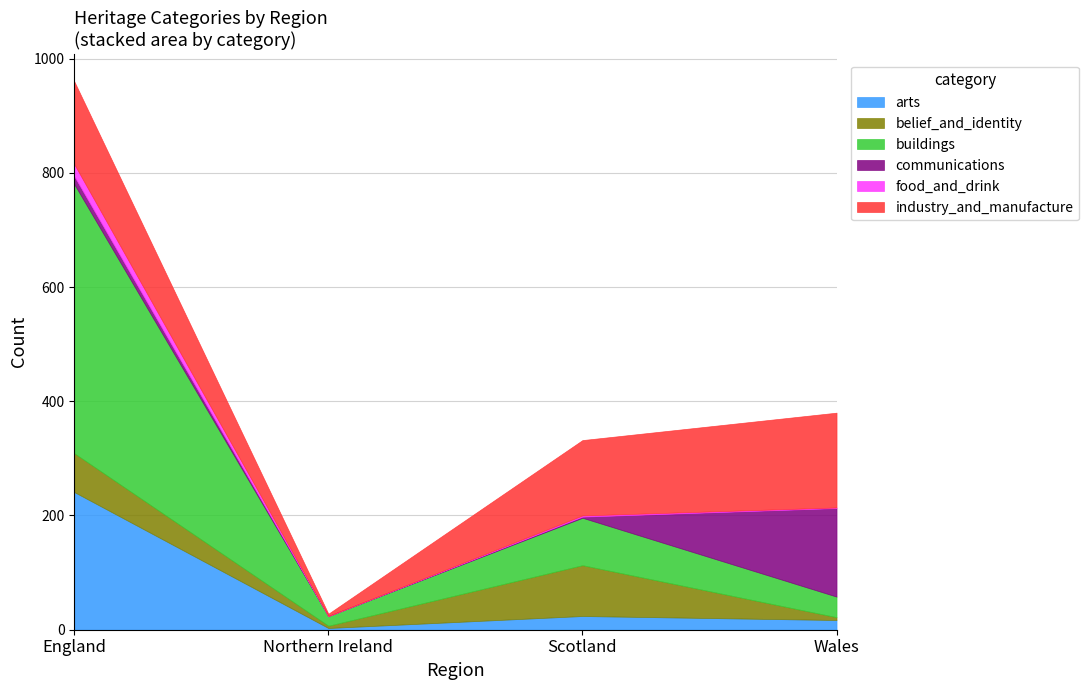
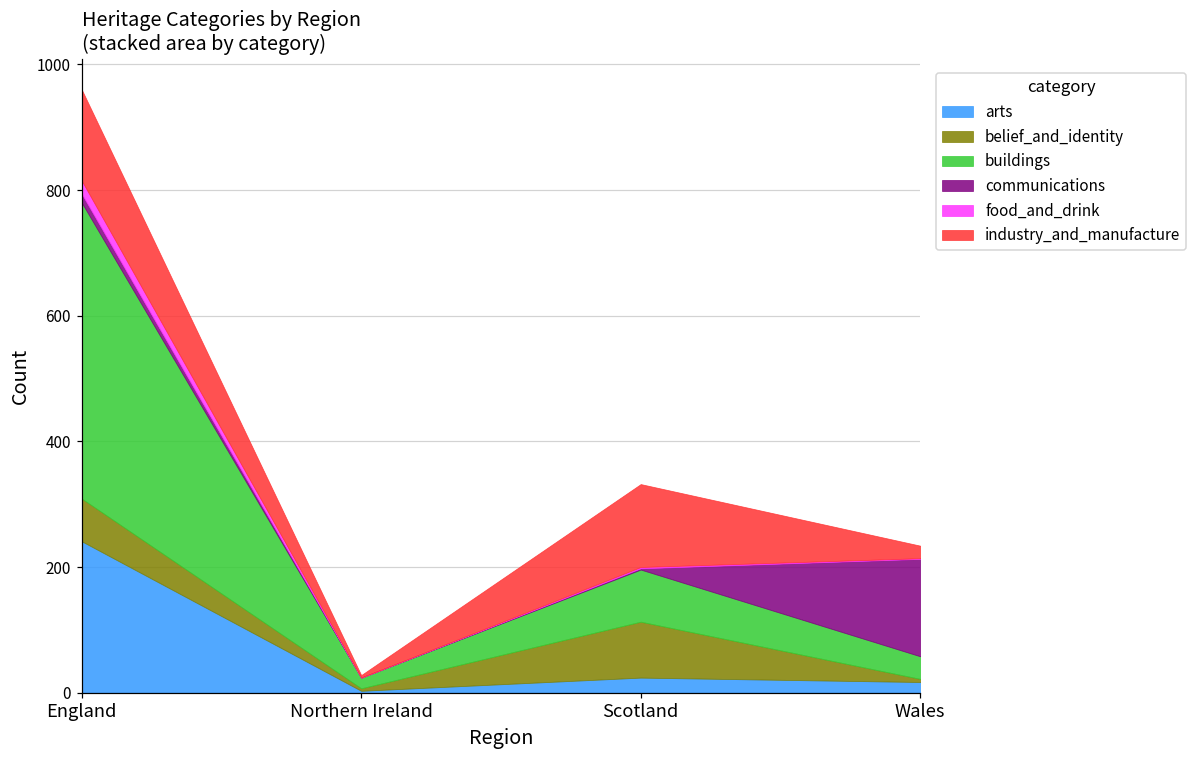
  {
    "arts": {
      "England": 240,
      "Scotland": 20,
      "Wales": 20
    },
    "belief_and_identity": {
      "England": 70,
      "Scotland": 90,
      "Wales": 10
    },
    "buildings": {
      "England": 470,
      "Wales": 40
    },
    "communications": {
      "England": 10
    },
    "food_and_drink": {
      "England": 20
    },
    "industry_and_manufacture": {
      "England": 150,
      "Scotland": 130,
-     "Wales": 170
+     "Wales": 20
    }
  }
